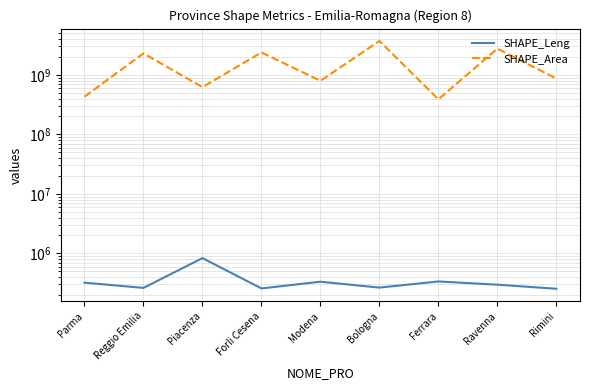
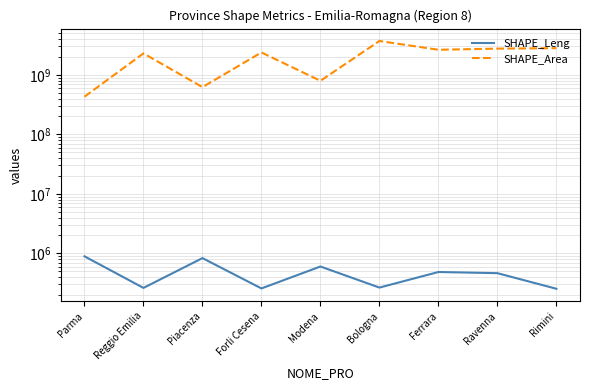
  {
    "SHAPE_Leng": {
-     "Parma": 300000,
+     "Parma": 900000,
      "Reggio Emilia": 300000,
      "Piacenza": 800000,
      "Forli Cesena": 260000,
-     "Modena": 300000,
+     "Modena": 600000,
      "Bologna": 300000,
-     "Ferrara": 300000,
-     "Ravenna": 300000,
+     "Ferrara": 500000,
+     "Ravenna": 500000,
      "Rimini": 250000
    },
    "SHAPE_Area": {
      "Parma": 400000000,
      "Reggio Emilia": 2300000000,
      "Piacenza": 600000000,
      "Forli Cesena": 2400000000,
      "Modena": 800000000,
      "Bologna": 4000000000,
-     "Ferrara": 400000000,
+     "Ferrara": 3000000000,
      "Ravenna": 3000000000,
-     "Rimini": 900000000
+     "Rimini": 3000000000
    }
  }
